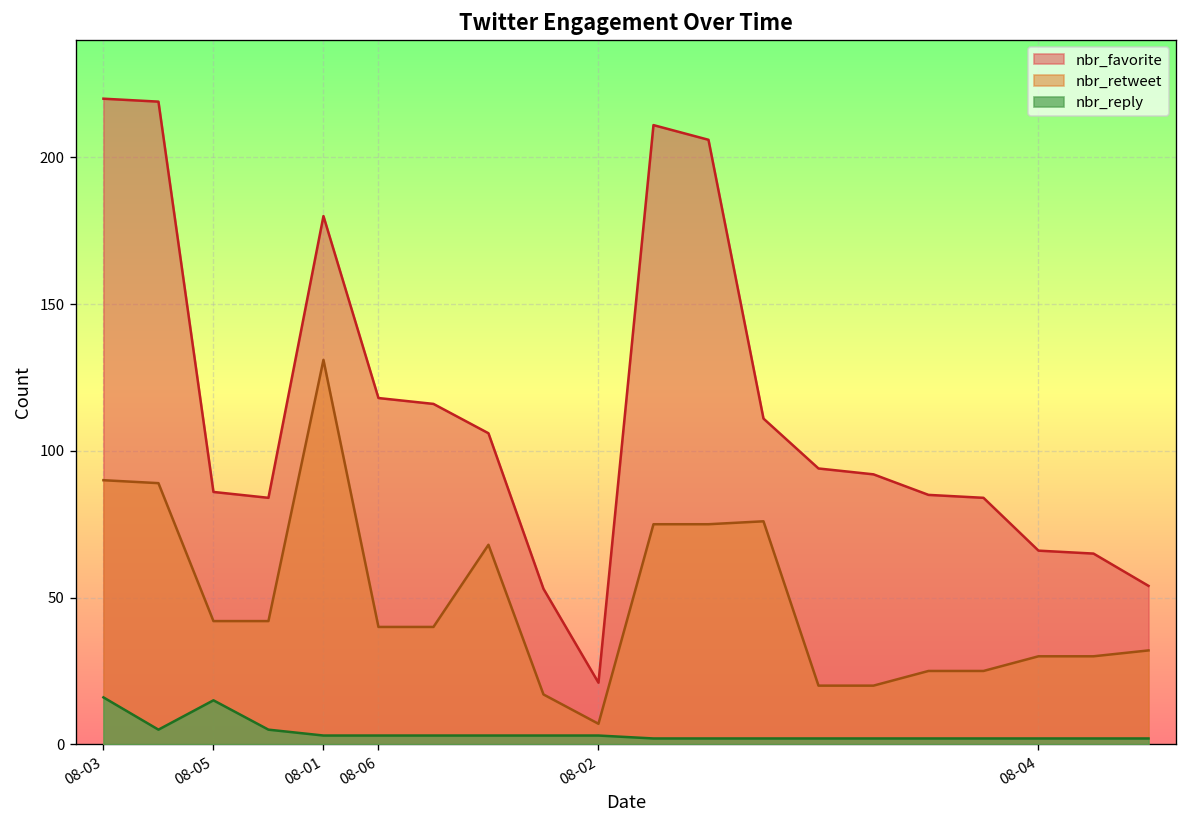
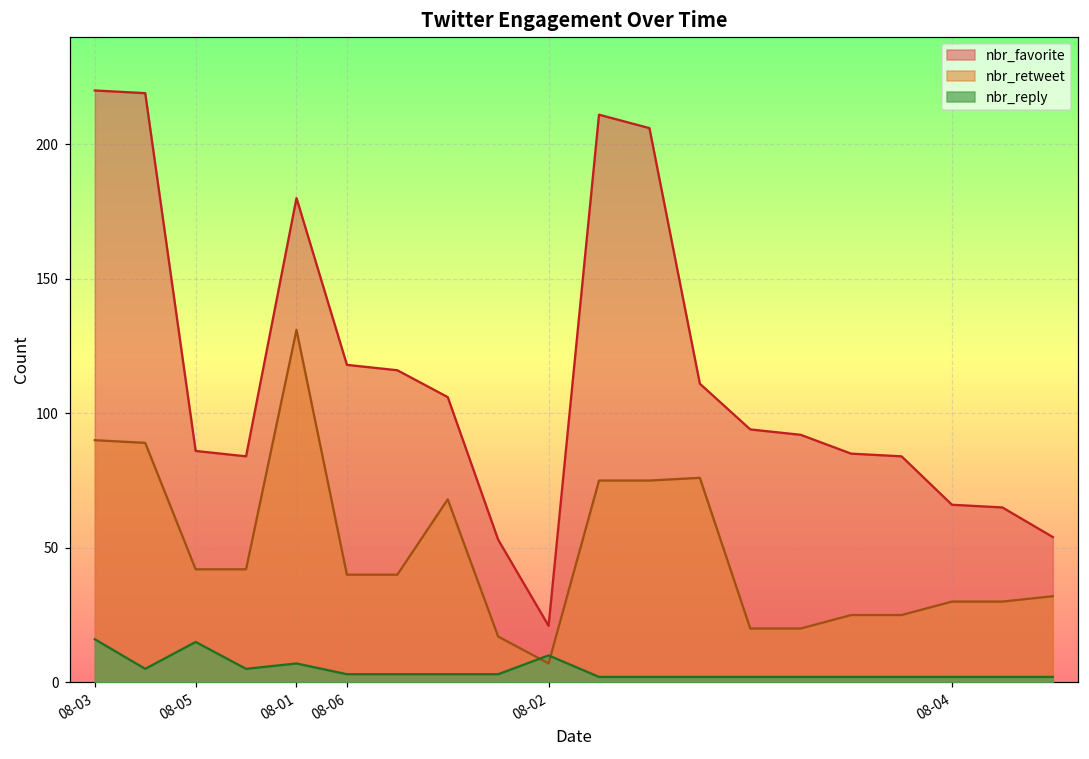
  {
    "nbr_reply": {
      "08-03": 16,
      "08-05": 15,
-     "08-01": 3,
+     "08-01": 7,
      "08-06": 3,
-     "08-02": 3,
+     "08-02": 10,
      "08-04": 2
    }
  }
